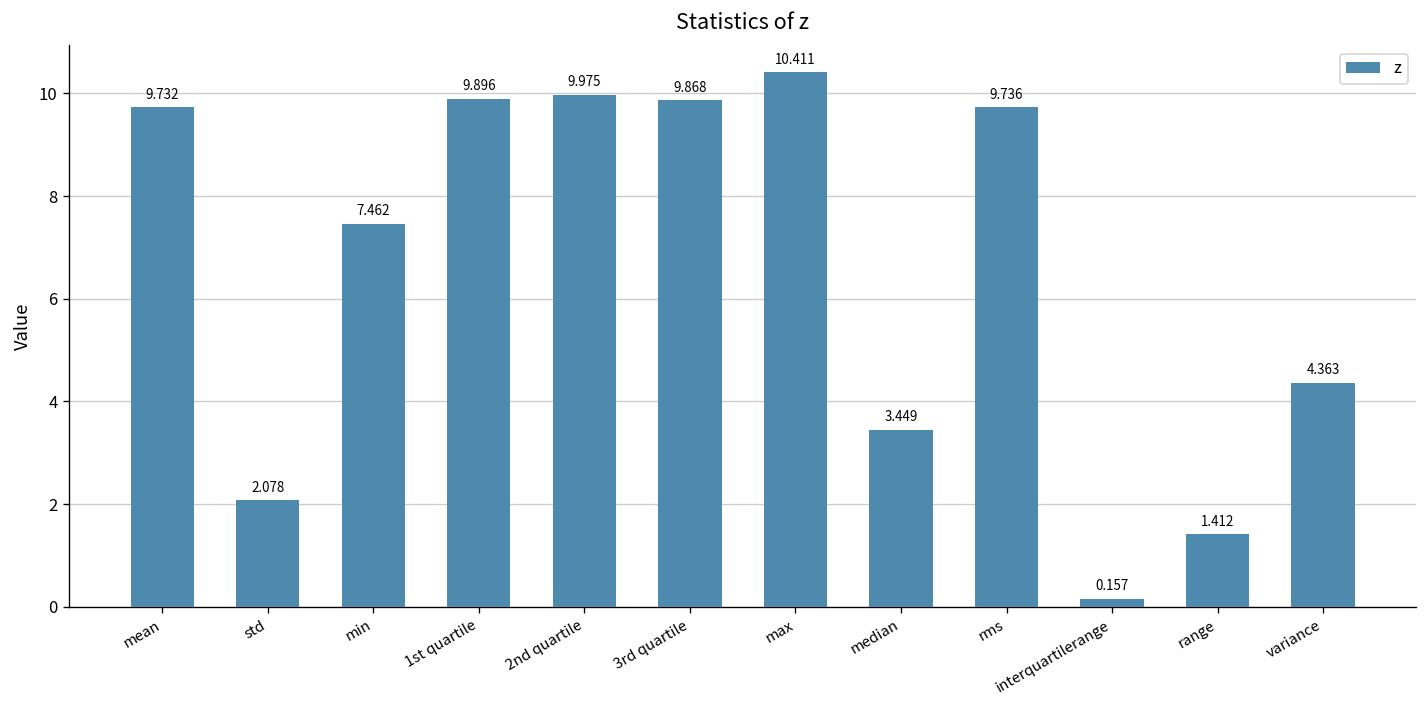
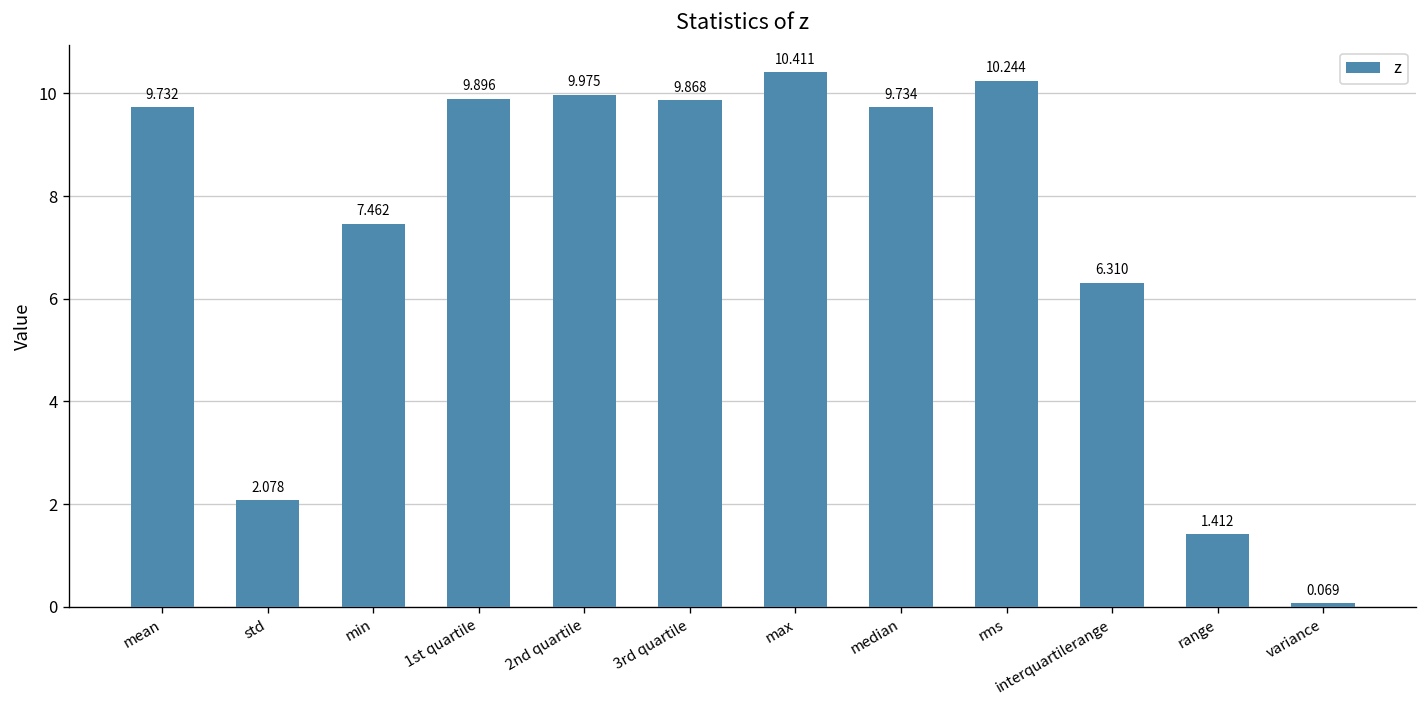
  {
    "mean": 9.732,
    "std": 2.078,
    "min": 7.462,
    "1st quartile": 9.896,
    "2nd quartile": 9.975,
    "3rd quartile": 9.868,
    "max": 10.411,
-   "median": 3.449,
-   "rms": 9.736,
-   "interquartilerange": 0.157,
+   "median": 9.734,
+   "rms": 10.244,
+   "interquartilerange": 6.310,
    "range": 1.412,
-   "variance": 4.363
+   "variance": 0.069
  }
